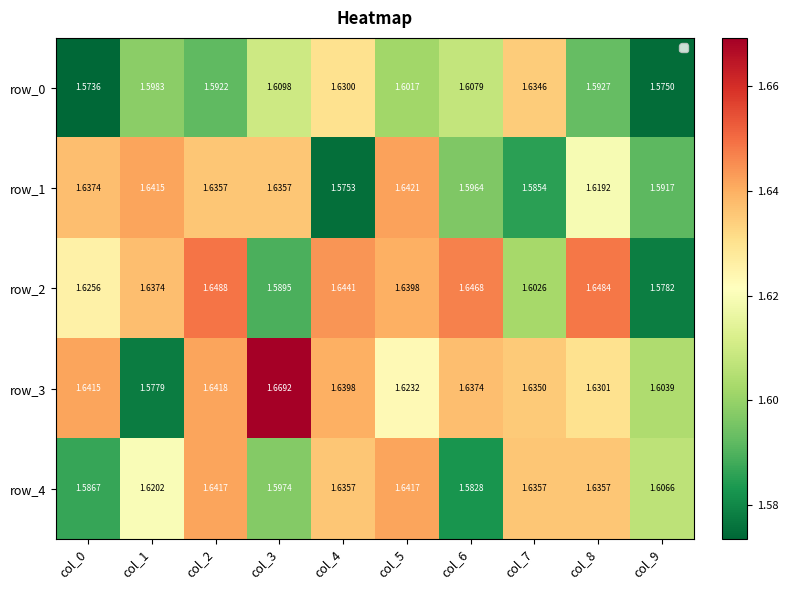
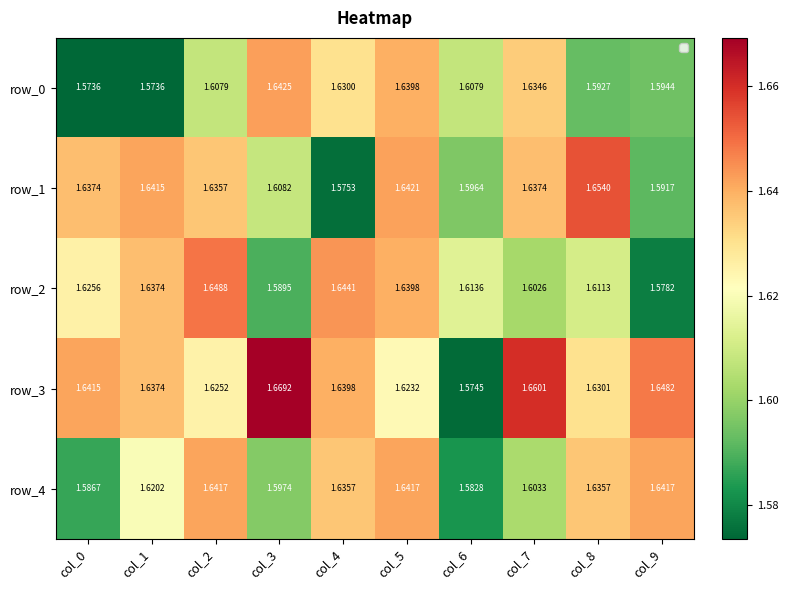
  {
    "row_0": {
      "col_0": 1.5736,
-     "col_1": 1.5983,
-     "col_2": 1.5922,
-     "col_3": 1.6098,
+     "col_1": 1.5736,
+     "col_2": 1.6079,
+     "col_3": 1.6425,
      "col_4": 1.6300,
-     "col_5": 1.6017,
+     "col_5": 1.6398,
      "col_6": 1.6079,
      "col_7": 1.6346,
      "col_8": 1.5927,
-     "col_9": 1.5750
+     "col_9": 1.5944
    },
    "row_1": {
      "col_0": 1.6374,
      "col_1": 1.6415,
      "col_2": 1.6357,
-     "col_3": 1.6357,
+     "col_3": 1.6082,
      "col_4": 1.5753,
      "col_5": 1.6421,
      "col_6": 1.5964,
-     "col_7": 1.5854,
-     "col_8": 1.6192,
+     "col_7": 1.6374,
+     "col_8": 1.6540,
      "col_9": 1.5917
    },
    "row_2": {
      "col_0": 1.6256,
      "col_1": 1.6374,
      "col_2": 1.6488,
      "col_3": 1.5895,
      "col_4": 1.6441,
      "col_5": 1.6398,
-     "col_6": 1.6468,
+     "col_6": 1.6136,
      "col_7": 1.6026,
-     "col_8": 1.6484,
+     "col_8": 1.6113,
      "col_9": 1.5782
    },
    "row_3": {
      "col_0": 1.6415,
-     "col_1": 1.5779,
-     "col_2": 1.6418,
+     "col_1": 1.6374,
+     "col_2": 1.6252,
      "col_3": 1.6692,
      "col_4": 1.6398,
      "col_5": 1.6232,
-     "col_6": 1.6374,
-     "col_7": 1.6350,
+     "col_6": 1.5745,
+     "col_7": 1.6601,
      "col_8": 1.6301,
-     "col_9": 1.6039
+     "col_9": 1.6482
    },
    "row_4": {
      "col_0": 1.5867,
      "col_1": 1.6202,
      "col_2": 1.6417,
      "col_3": 1.5974,
      "col_4": 1.6357,
      "col_5": 1.6417,
      "col_6": 1.5828,
-     "col_7": 1.6357,
+     "col_7": 1.6033,
      "col_8": 1.6357,
-     "col_9": 1.6066
+     "col_9": 1.6417
    }
  }
